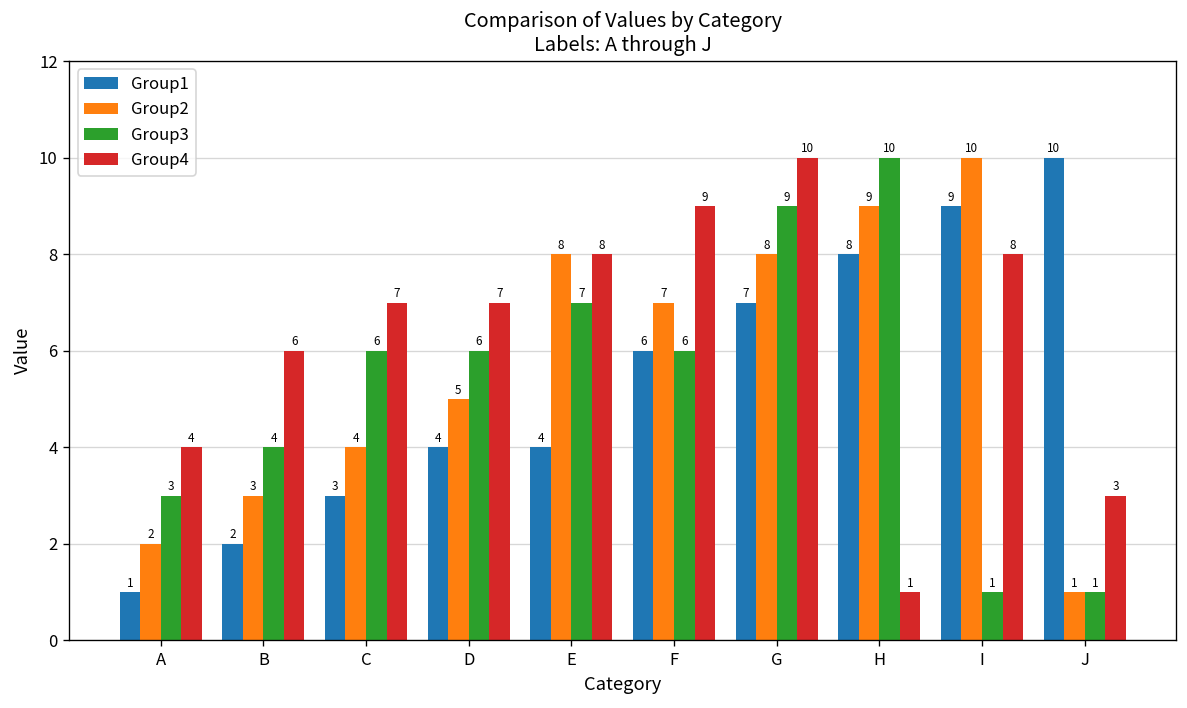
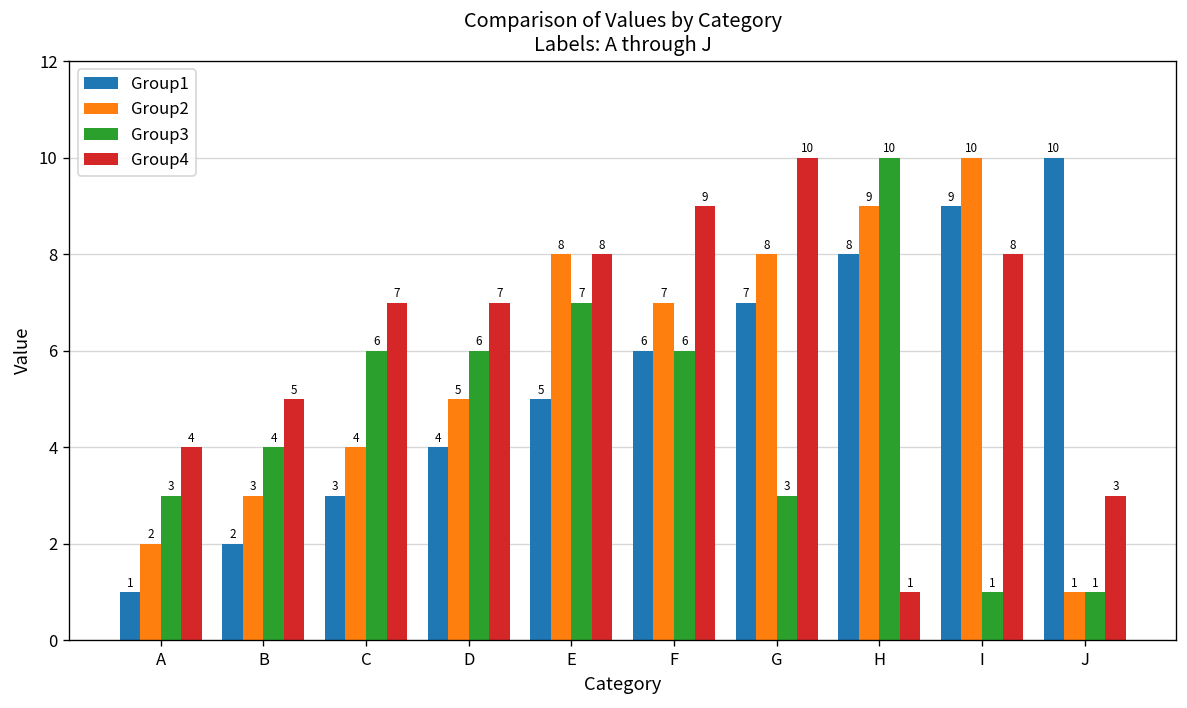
  {
    "Group1": {
      "A": 1,
      "B": 2,
      "C": 3,
      "D": 4,
-     "E": 4,
+     "E": 5,
      "F": 6,
      "G": 7,
      "H": 8,
      "I": 9,
      "J": 10
    },
    "Group2": {
      "A": 2,
      "B": 3,
      "C": 4,
      "D": 5,
      "E": 8,
      "F": 7,
      "G": 8,
      "H": 9,
      "I": 10,
      "J": 1
    },
    "Group3": {
      "A": 3,
      "B": 4,
      "C": 6,
      "D": 6,
      "E": 7,
      "F": 6,
-     "G": 9,
+     "G": 3,
      "H": 10,
      "I": 1,
      "J": 1
    },
    "Group4": {
      "A": 4,
-     "B": 6,
+     "B": 5,
      "C": 7,
      "D": 7,
      "E": 8,
      "F": 9,
      "G": 10,
      "H": 1,
      "I": 8,
      "J": 3
    }
  }
